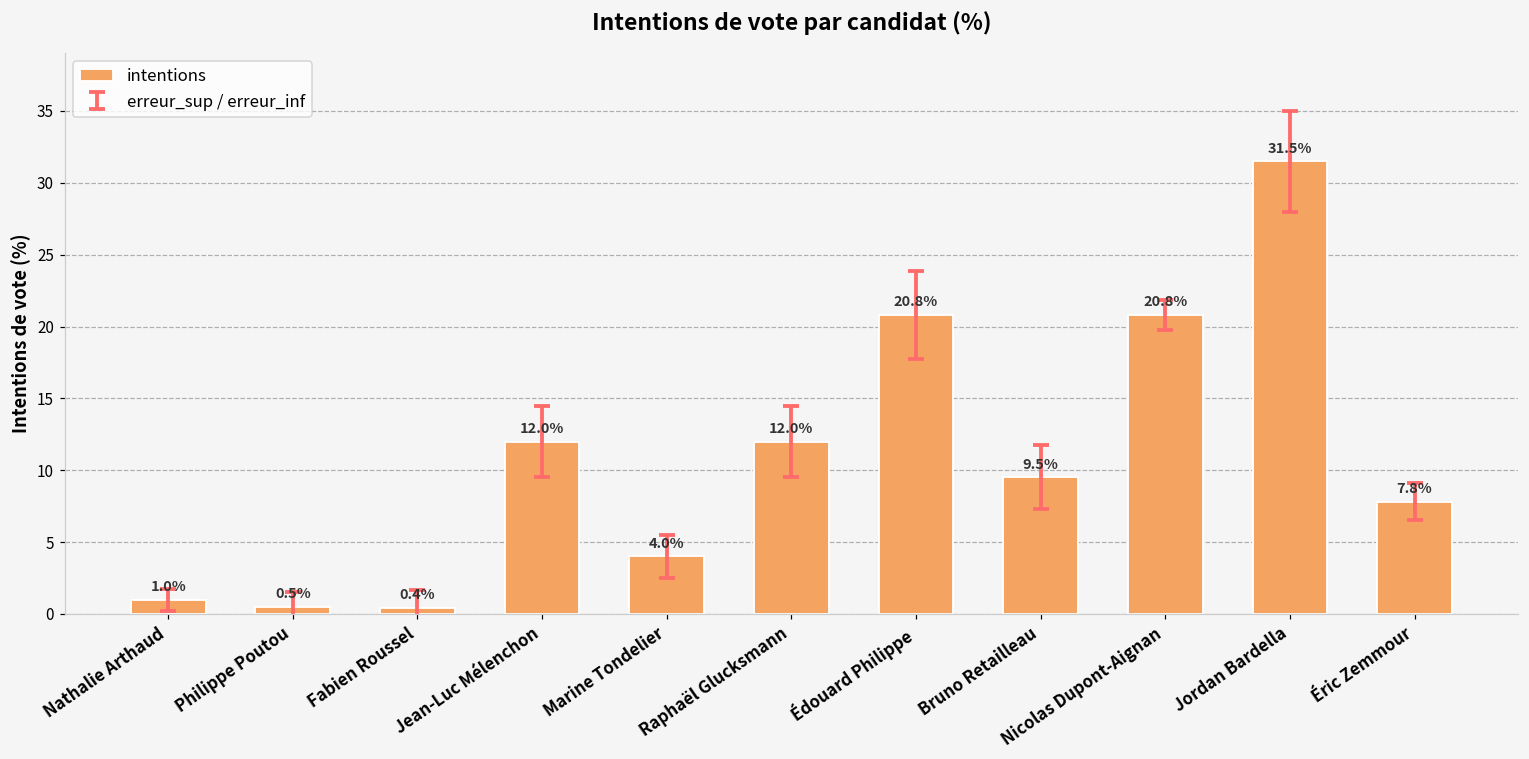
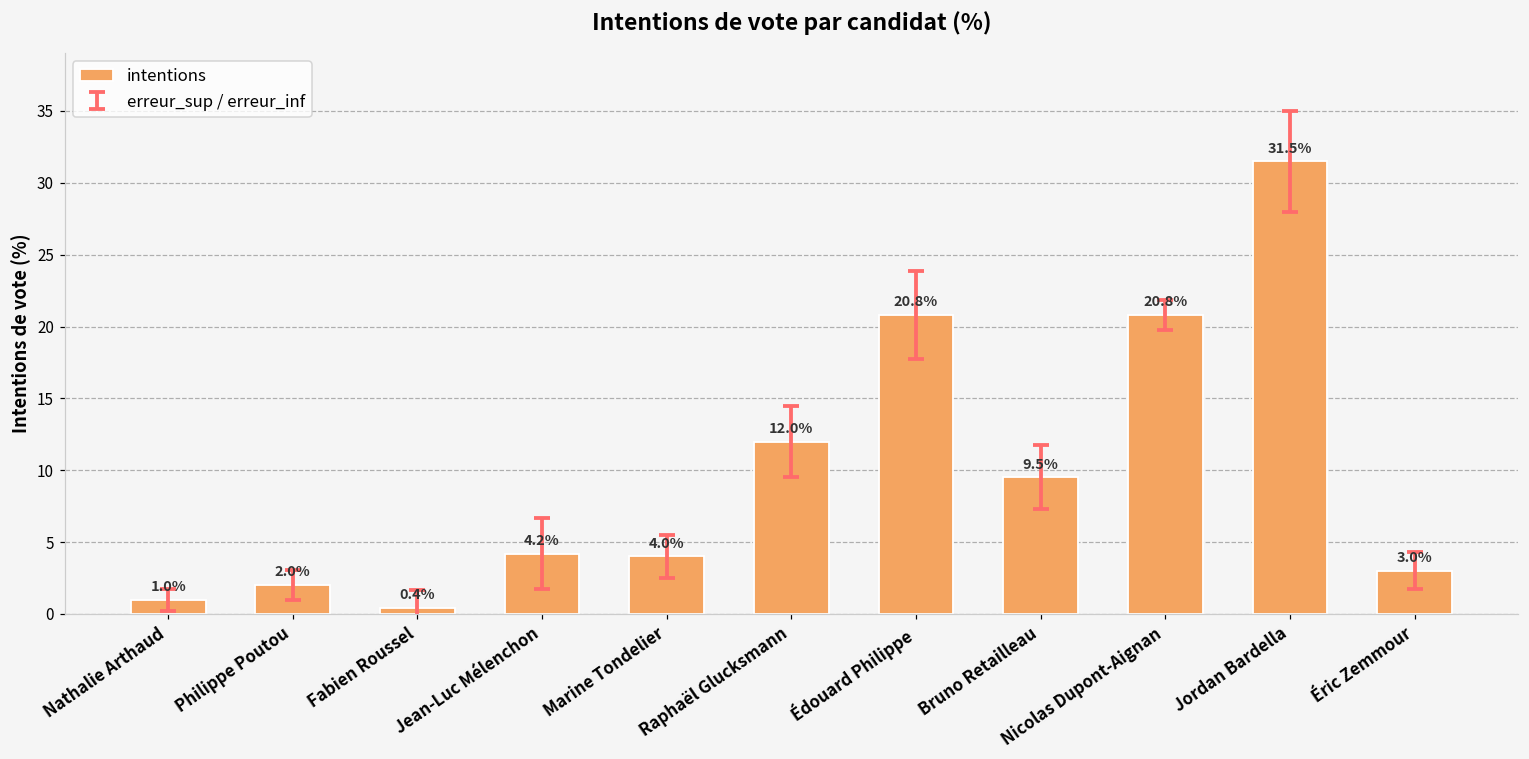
  {
    "intentions": {
-     "Philippe Poutou": "0.5%",
-     "Jean-Luc Mélenchon": "12.0%",
+     "Philippe Poutou": "2.0%",
+     "Jean-Luc Mélenchon": "4.2%",
      "Raphaël Glucksmann": "12.0%",
      "Édouard Philippe": "20.8%",
      "Bruno Retailleau": "9.5%",
      "Jordan Bardella": "31.5%",
-     "Éric Zemmour": "7.8%"
+     "Éric Zemmour": "3.0%"
    }
  }
